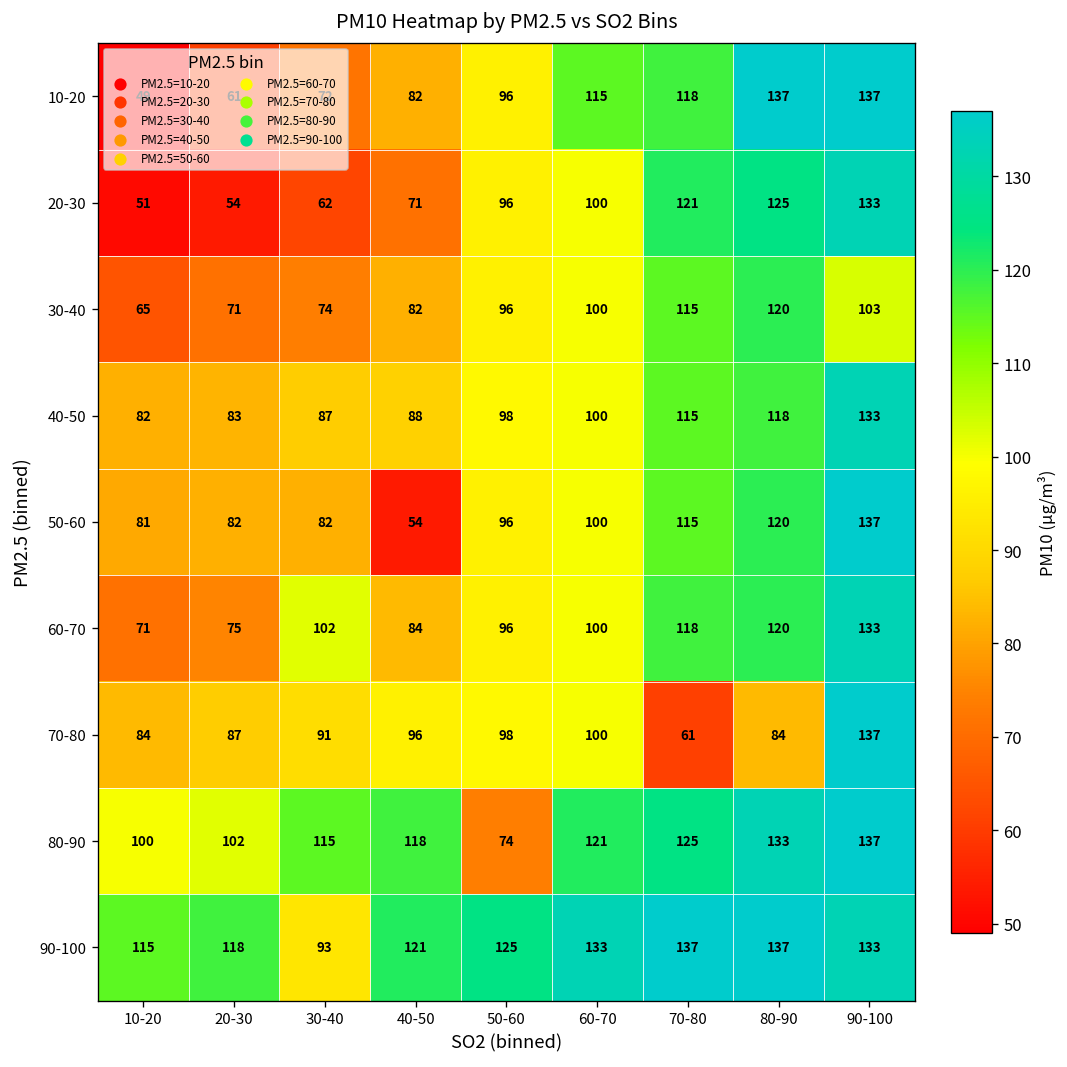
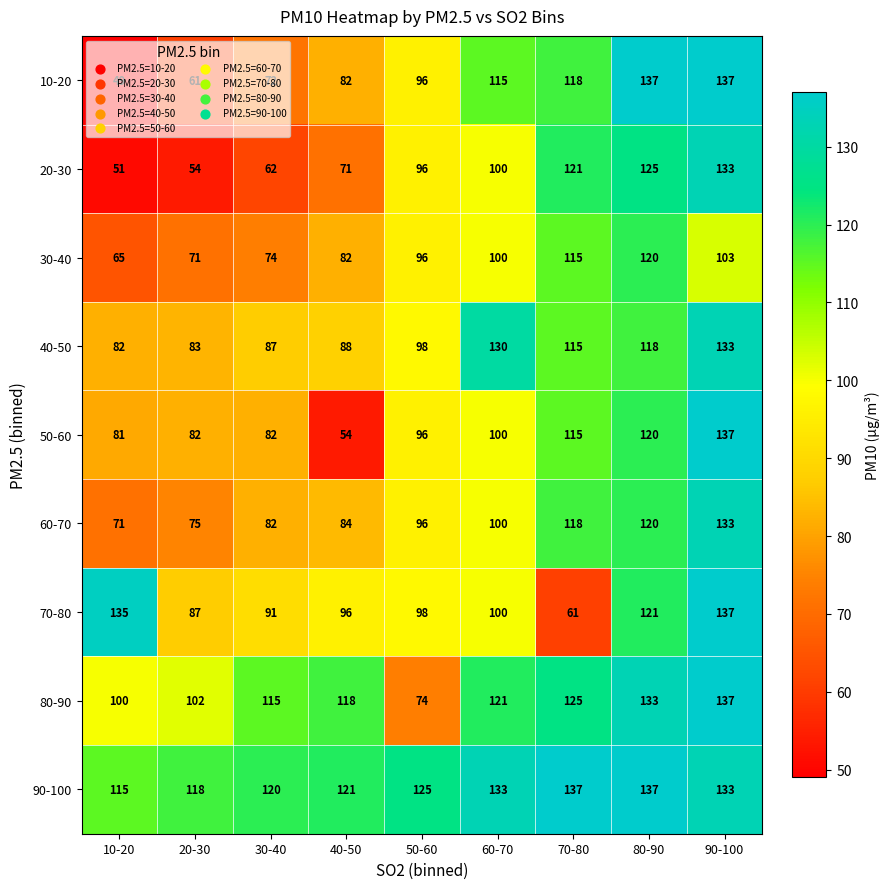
  {
    "10-20": {
      "40-50": 82,
      "50-60": 96,
      "60-70": 115,
      "70-80": 118,
      "80-90": 137,
      "90-100": 137
    },
    "20-30": {
      "10-20": 51,
      "20-30": 54,
      "30-40": 62,
      "40-50": 71,
      "50-60": 96,
      "60-70": 100,
      "70-80": 121,
      "80-90": 125,
      "90-100": 133
    },
    "30-40": {
      "10-20": 65,
      "20-30": 71,
      "30-40": 74,
      "40-50": 82,
      "50-60": 96,
      "60-70": 100,
      "70-80": 115,
      "80-90": 120,
      "90-100": 103
    },
    "40-50": {
      "10-20": 82,
      "20-30": 83,
      "30-40": 87,
      "40-50": 88,
      "50-60": 98,
-     "60-70": 100,
+     "60-70": 130,
      "70-80": 115,
      "80-90": 118,
      "90-100": 133
    },
    "50-60": {
      "10-20": 81,
      "20-30": 82,
      "30-40": 82,
      "40-50": 54,
      "50-60": 96,
      "60-70": 100,
      "70-80": 115,
      "80-90": 120,
      "90-100": 137
    },
    "60-70": {
      "10-20": 71,
      "20-30": 75,
-     "30-40": 102,
+     "30-40": 82,
      "40-50": 84,
      "50-60": 96,
      "60-70": 100,
      "70-80": 118,
      "80-90": 120,
      "90-100": 133
    },
    "70-80": {
-     "10-20": 84,
+     "10-20": 135,
      "20-30": 87,
      "30-40": 91,
      "40-50": 96,
      "50-60": 98,
      "60-70": 100,
      "70-80": 61,
-     "80-90": 84,
+     "80-90": 121,
      "90-100": 137
    },
    "80-90": {
      "10-20": 100,
      "20-30": 102,
      "30-40": 115,
      "40-50": 118,
      "50-60": 74,
      "60-70": 121,
      "70-80": 125,
      "80-90": 133,
      "90-100": 137
    },
    "90-100": {
      "10-20": 115,
      "20-30": 118,
-     "30-40": 93,
+     "30-40": 120,
      "40-50": 121,
      "50-60": 125,
      "60-70": 133,
      "70-80": 137,
      "80-90": 137,
      "90-100": 133
    }
  }
